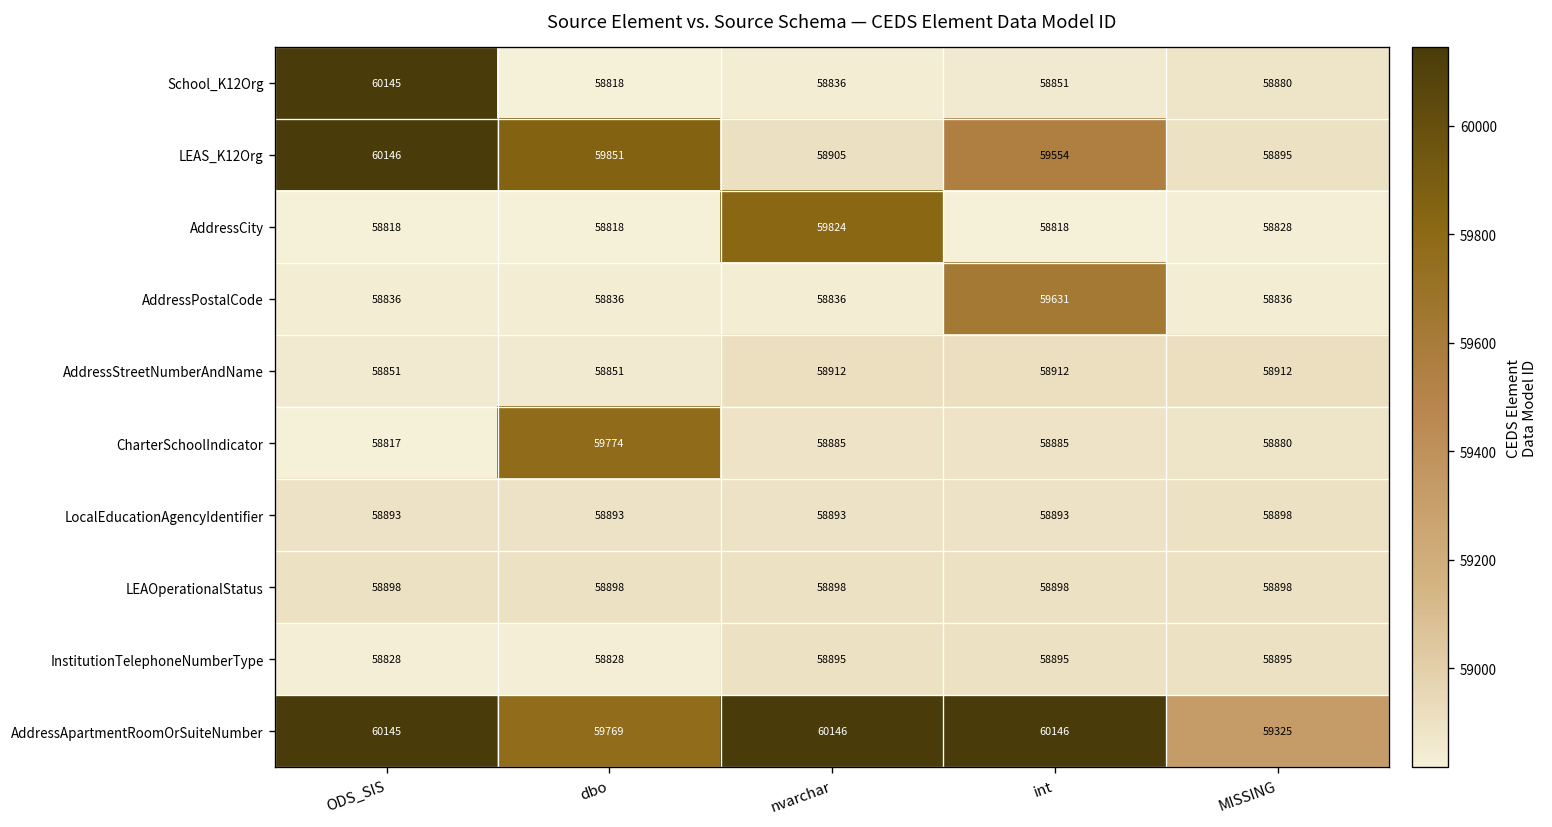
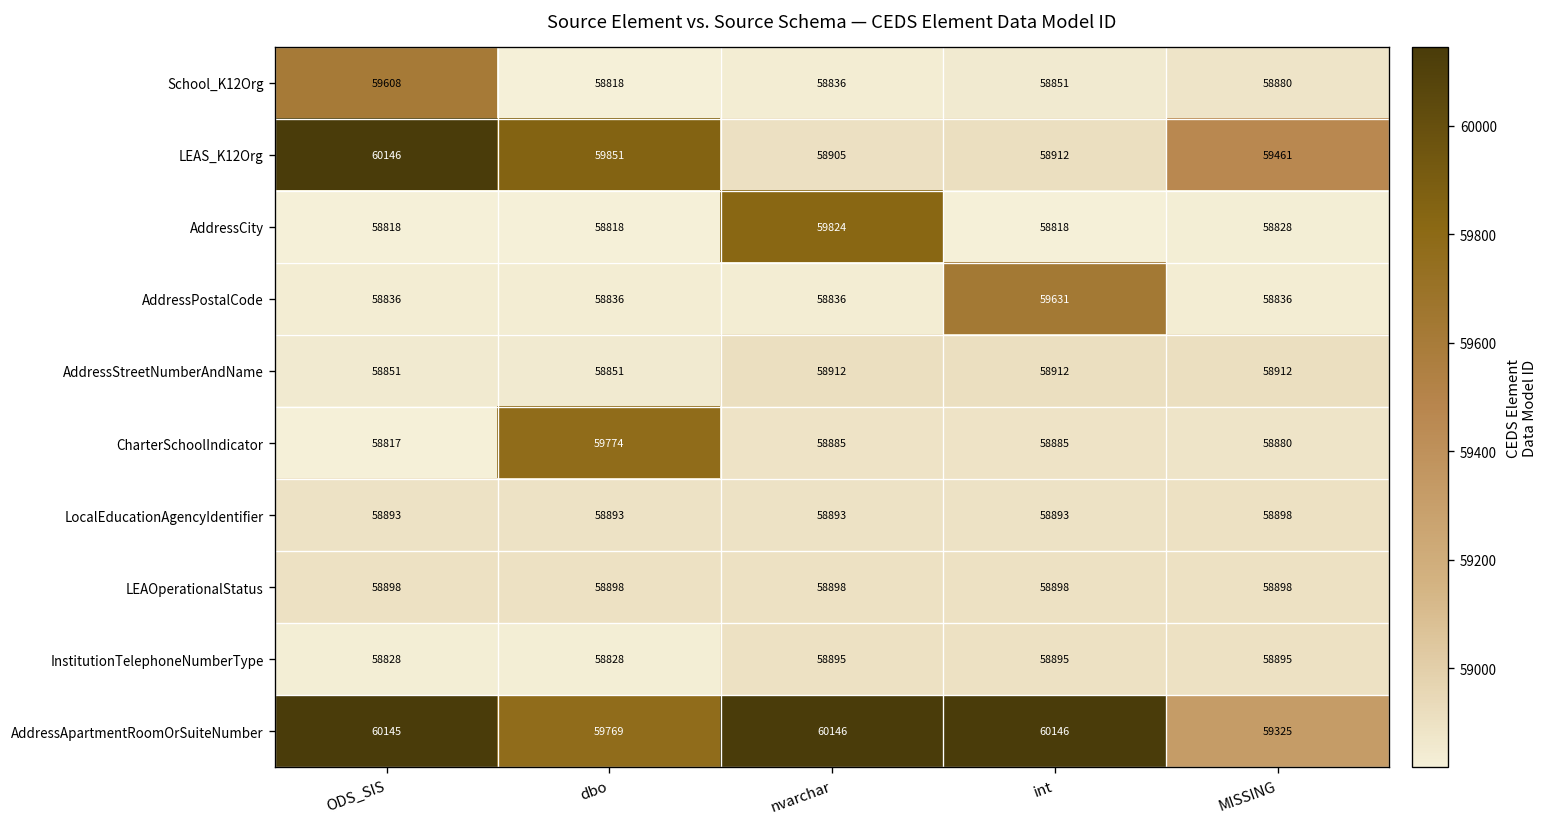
  {
    "School_K12Org": {
-     "ODS_SIS": 60145,
+     "ODS_SIS": 59608,
      "dbo": 58818,
      "nvarchar": 58836,
      "int": 58851,
      "MISSING": 58880
    },
    "LEAS_K12Org": {
      "ODS_SIS": 60146,
      "dbo": 59851,
      "nvarchar": 58905,
-     "int": 59554,
-     "MISSING": 58895
+     "int": 58912,
+     "MISSING": 59461
    },
    "AddressCity": {
      "ODS_SIS": 58818,
      "dbo": 58818,
      "nvarchar": 59824,
      "int": 58818,
      "MISSING": 58828
    },
    "AddressPostalCode": {
      "ODS_SIS": 58836,
      "dbo": 58836,
      "nvarchar": 58836,
      "int": 59631,
      "MISSING": 58836
    },
    "AddressStreetNumberAndName": {
      "ODS_SIS": 58851,
      "dbo": 58851,
      "nvarchar": 58912,
      "int": 58912,
      "MISSING": 58912
    },
    "CharterSchoolIndicator": {
      "ODS_SIS": 58817,
      "dbo": 59774,
      "nvarchar": 58885,
      "int": 58885,
      "MISSING": 58880
    },
    "LocalEducationAgencyIdentifier": {
      "ODS_SIS": 58893,
      "dbo": 58893,
      "nvarchar": 58893,
      "int": 58893,
      "MISSING": 58898
    },
    "LEAOperationalStatus": {
      "ODS_SIS": 58898,
      "dbo": 58898,
      "nvarchar": 58898,
      "int": 58898,
      "MISSING": 58898
    },
    "InstitutionTelephoneNumberType": {
      "ODS_SIS": 58828,
      "dbo": 58828,
      "nvarchar": 58895,
      "int": 58895,
      "MISSING": 58895
    },
    "AddressApartmentRoomOrSuiteNumber": {
      "ODS_SIS": 60145,
      "dbo": 59769,
      "nvarchar": 60146,
      "int": 60146,
      "MISSING": 59325
    }
  }
